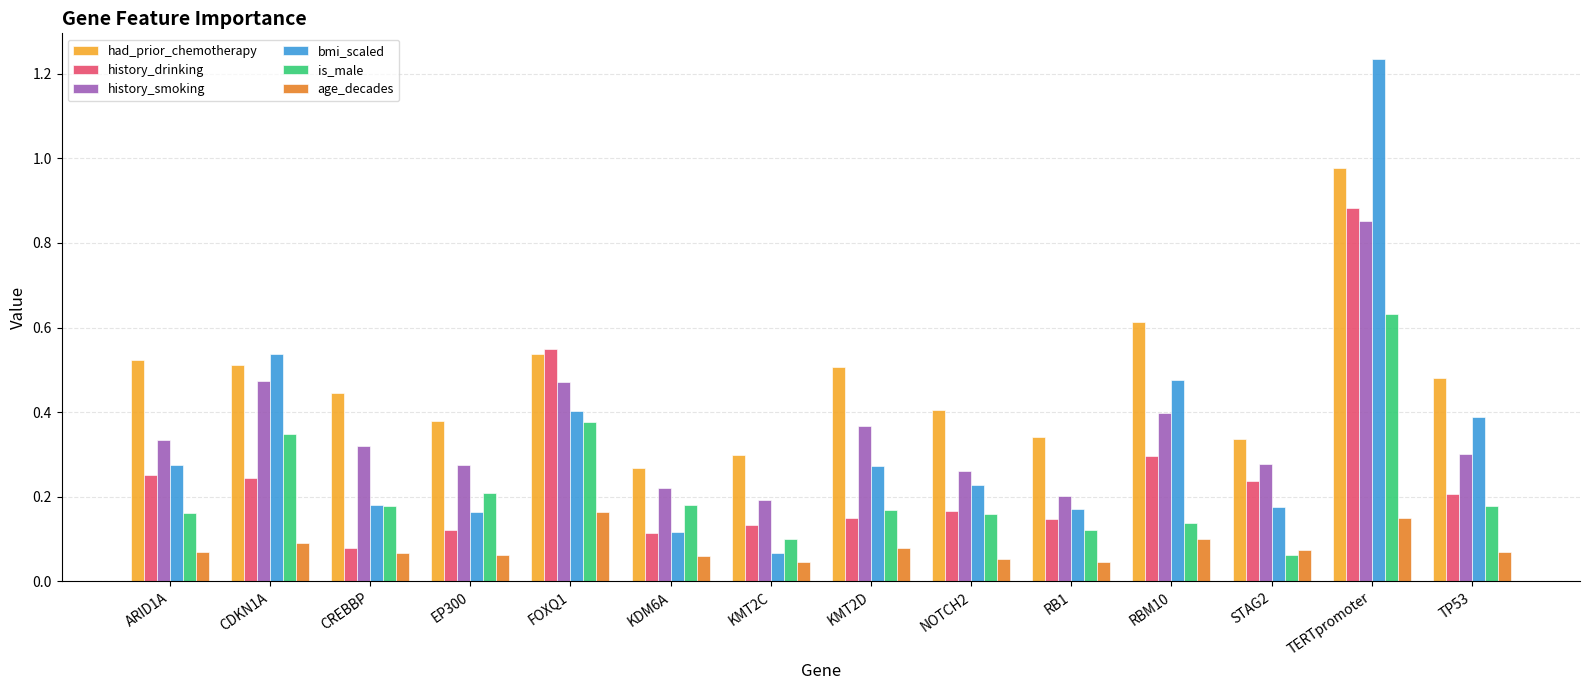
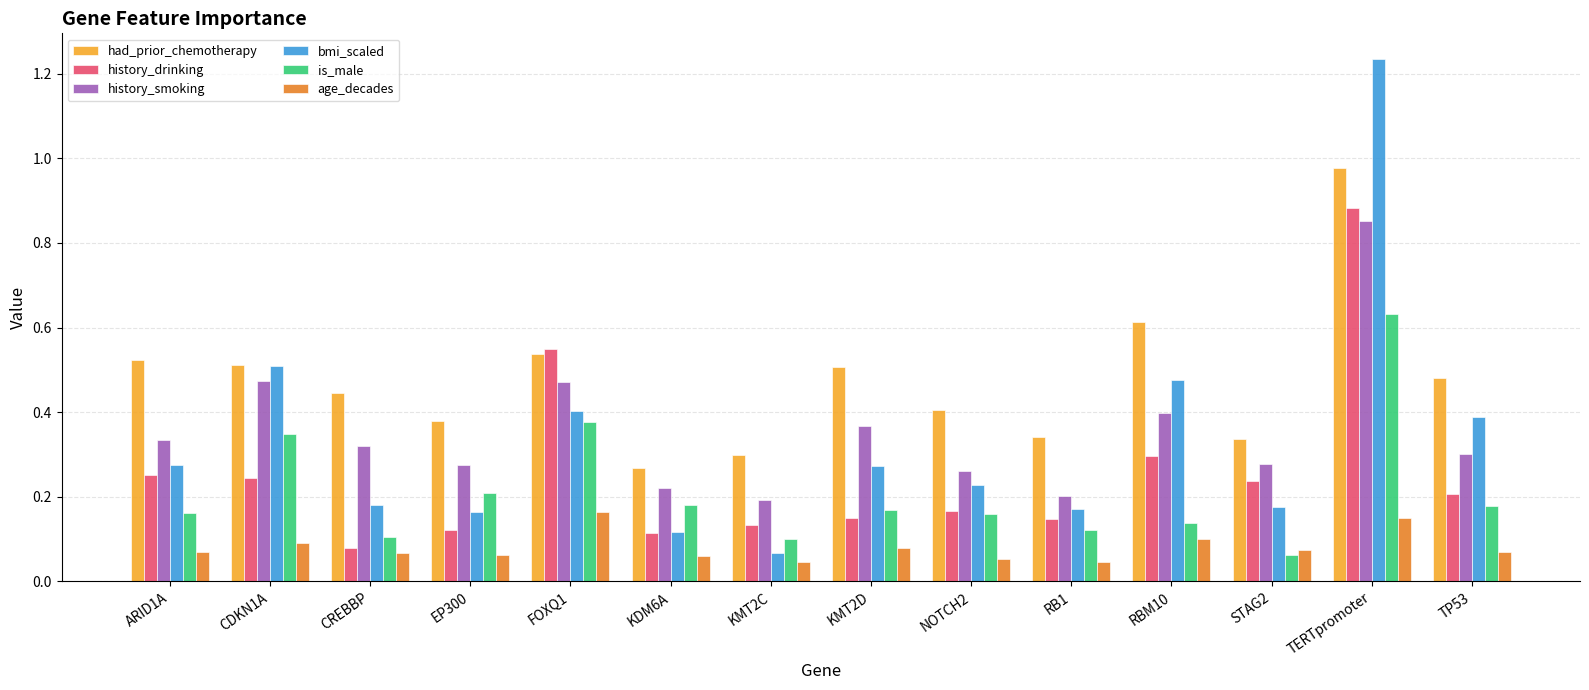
  {
    "history_drinking": {
      "ARID1A": 0.25,
      "CDKN1A": 0.24,
      "CREBBP": 0.08,
      "EP300": 0.12,
      "FOXQ1": 0.55,
      "KDM6A": 0.11,
      "KMT2C": 0.13,
      "KMT2D": 0.15,
      "NOTCH2": 0.17,
      "RB1": 0.15,
      "RBM10": 0.30,
      "STAG2": 0.24,
      "TERTpromoter": 0.88,
      "TP53": 0.21
    },
    "history_smoking": {
      "ARID1A": 0.33,
      "CDKN1A": 0.47,
      "CREBBP": 0.32,
      "EP300": 0.27,
      "FOXQ1": 0.47,
      "KDM6A": 0.22,
      "KMT2C": 0.19,
      "KMT2D": 0.37,
      "NOTCH2": 0.26,
      "RB1": 0.20,
      "RBM10": 0.40,
      "STAG2": 0.28,
      "TERTpromoter": 0.85,
      "TP53": 0.30
    },
    "bmi_scaled": {
      "ARID1A": 0.27,
-     "CDKN1A": 0.54,
+     "CDKN1A": 0.51,
      "CREBBP": 0.18,
      "EP300": 0.16,
      "FOXQ1": 0.40,
      "KDM6A": 0.12,
      "KMT2C": 0.07,
      "KMT2D": 0.27,
      "NOTCH2": 0.23,
      "RB1": 0.17,
      "RBM10": 0.48,
      "STAG2": 0.18,
      "TERTpromoter": 1.23,
      "TP53": 0.39
    },
    "is_male": {
      "ARID1A": 0.16,
      "CDKN1A": 0.35,
-     "CREBBP": 0.18,
+     "CREBBP": 0.11,
      "EP300": 0.21,
      "FOXQ1": 0.38,
      "KDM6A": 0.18,
      "KMT2C": 0.10,
      "KMT2D": 0.17,
      "NOTCH2": 0.16,
      "RB1": 0.12,
      "RBM10": 0.14,
      "STAG2": 0.06,
      "TERTpromoter": 0.63,
      "TP53": 0.18
    }
  }
